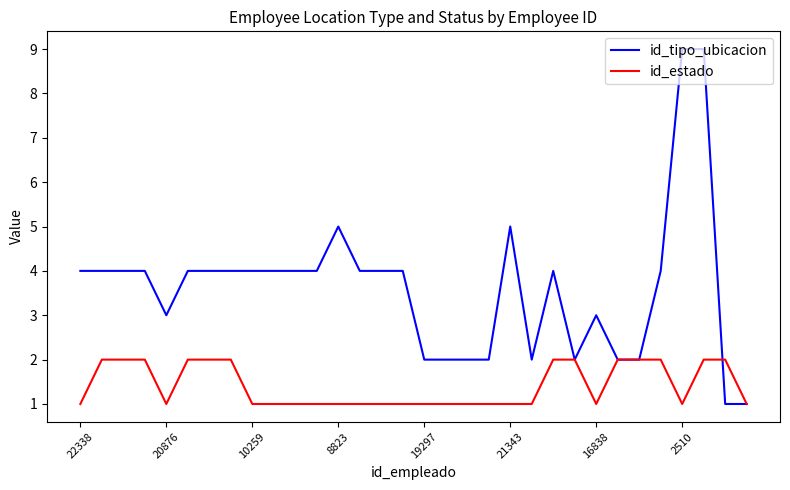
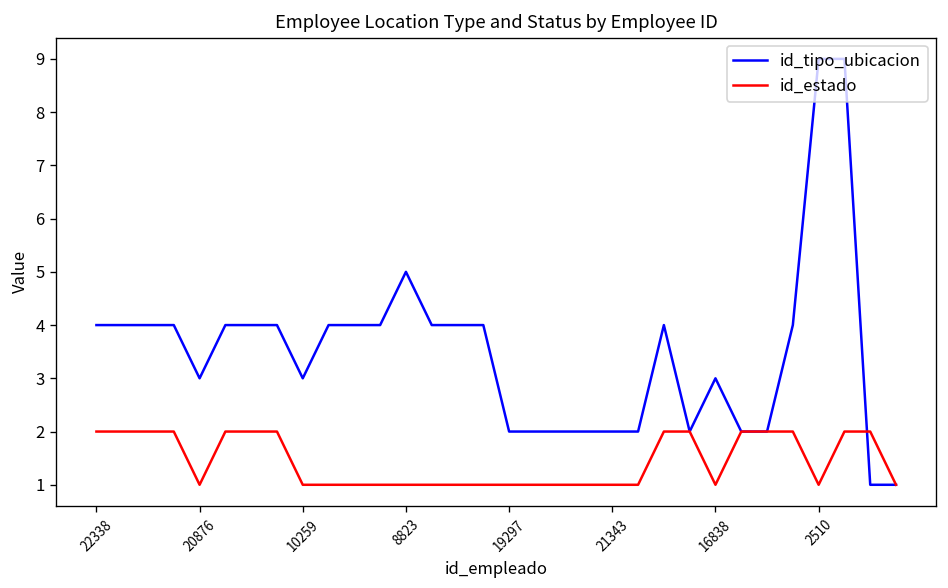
  {
    "id_tipo_ubicacion": {
      "22338": 4,
      "20876": 3,
-     "10259": 4,
+     "10259": 3,
      "8823": 5,
      "19297": 2,
-     "21343": 5,
+     "21343": 2,
      "16838": 3
    },
    "id_estado": {
-     "22338": 1,
+     "22338": 2,
      "20876": 1,
      "10259": 1,
      "8823": 1,
      "19297": 1,
      "21343": 1,
      "16838": 1,
      "2510": 1
    }
  }
